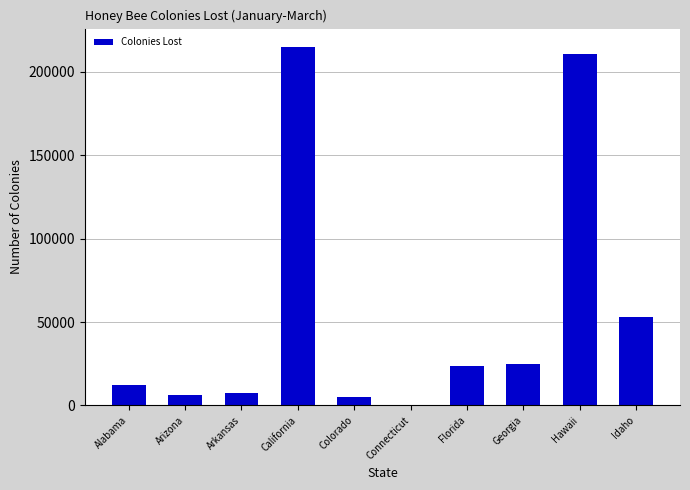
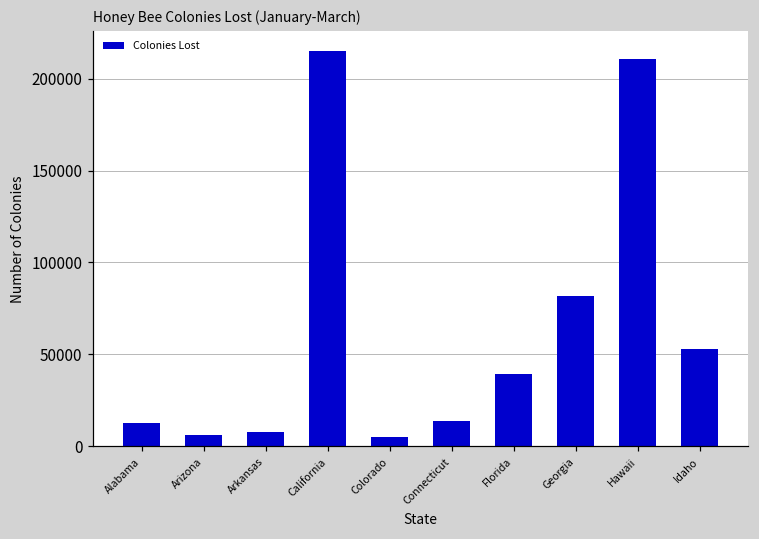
  {
    "Alabama": 12000,
    "Arizona": 6000,
    "Arkansas": 8000,
    "California": 215000,
    "Colorado": 5000,
-   "Connecticut": 0,
-   "Florida": 24000,
-   "Georgia": 25000,
+   "Connecticut": 13000,
+   "Florida": 39000,
+   "Georgia": 82000,
    "Hawaii": 211000,
    "Idaho": 53000
  }
